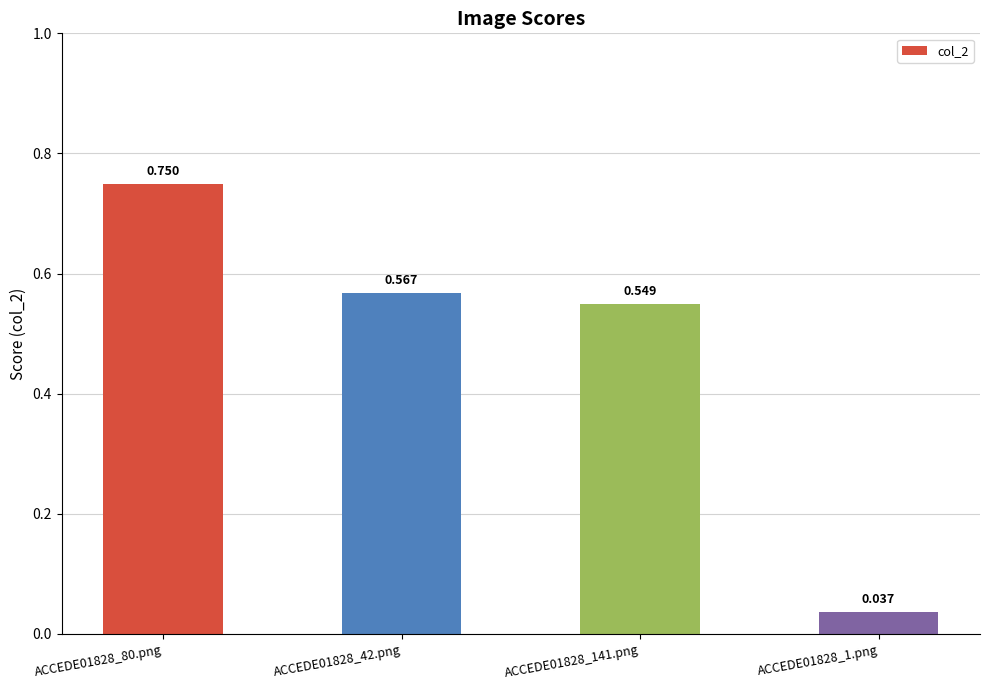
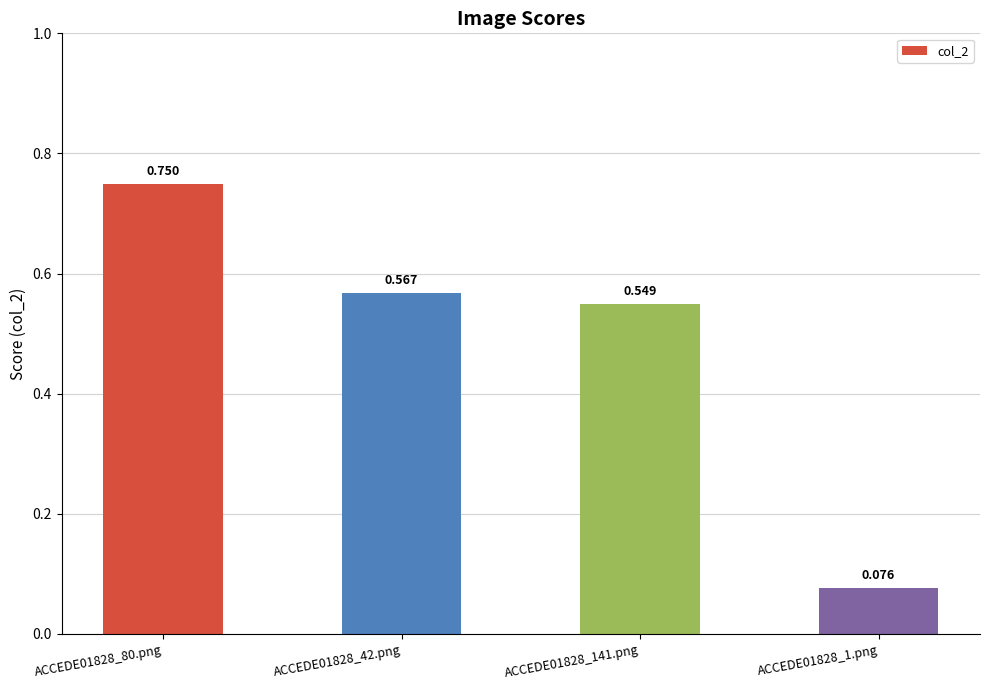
  {
    "ACCEDE01828_80.png": 0.750,
    "ACCEDE01828_42.png": 0.567,
    "ACCEDE01828_141.png": 0.549,
-   "ACCEDE01828_1.png": 0.037
+   "ACCEDE01828_1.png": 0.076
  }
